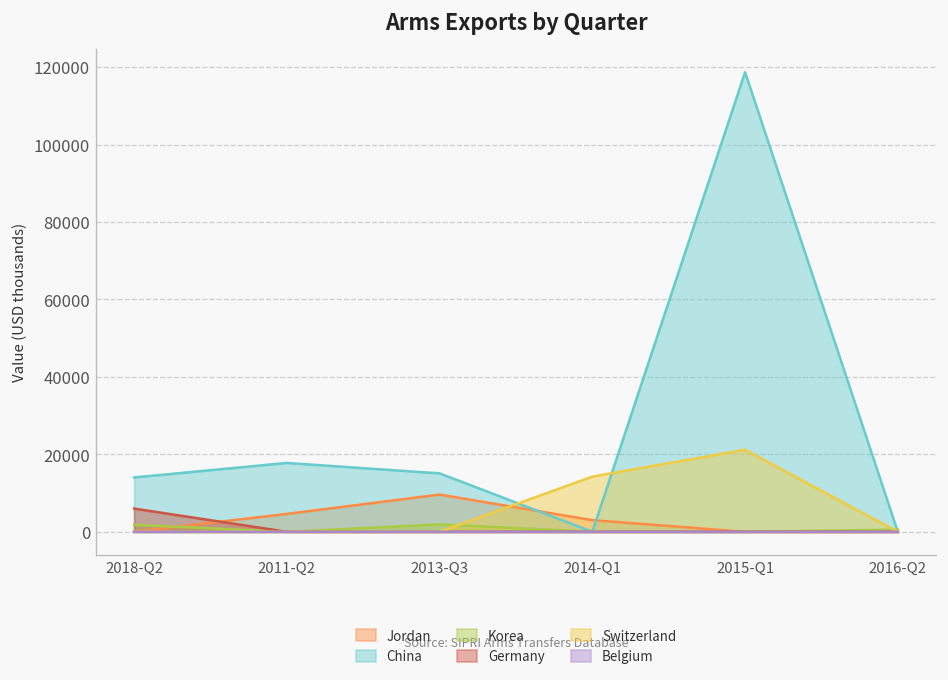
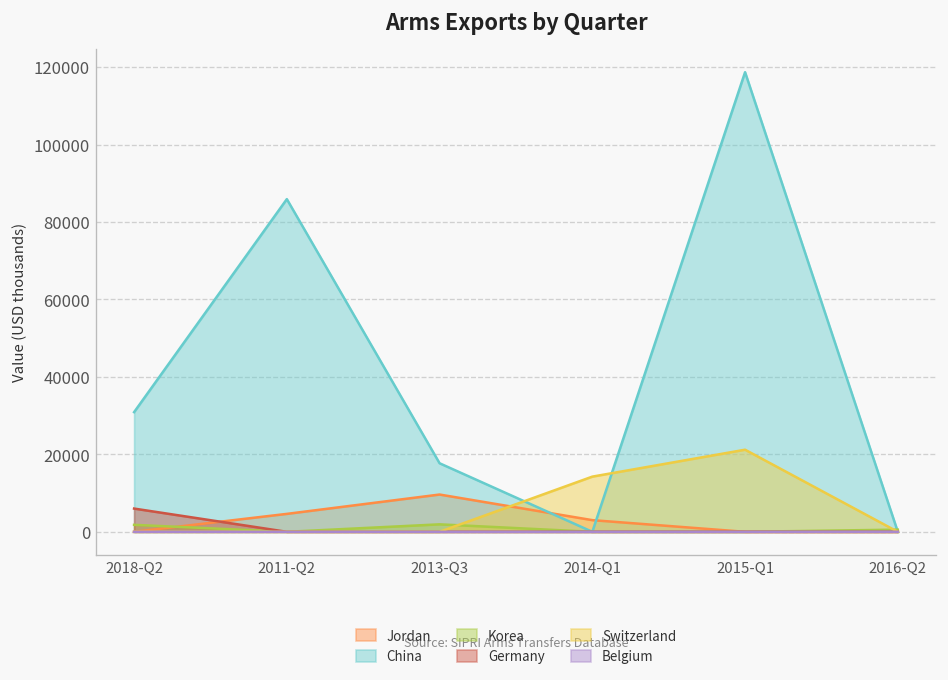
  {
    "China": {
-     "2018-Q2": 14000,
-     "2011-Q2": 18000,
-     "2013-Q3": 15000,
+     "2018-Q2": 31000,
+     "2011-Q2": 86000,
+     "2013-Q3": 18000,
      "2015-Q1": 119000
    }
  }
